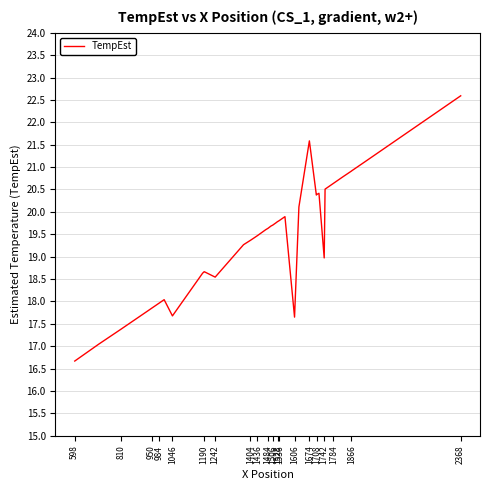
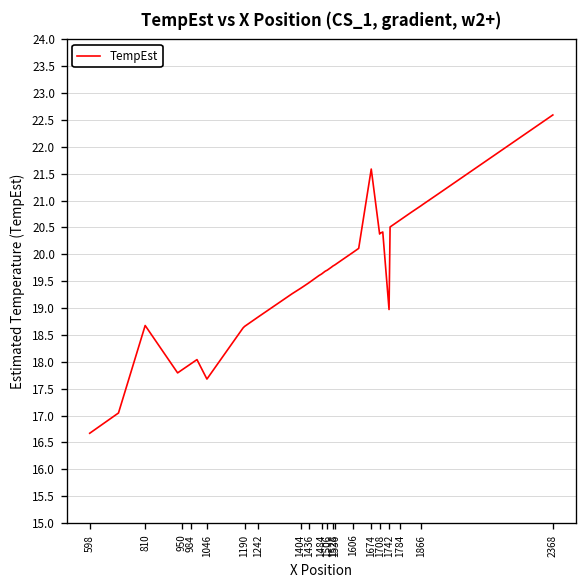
  {
    "598": 16.7,
-   "810": 17.4,
+   "810": 18.7,
    "950": 17.8,
    "984": 18.0,
    "1046": 17.7,
    "1190": 18.7,
-   "1242": 18.5,
+   "1242": 18.8,
    "1404": 19.4,
    "1436": 19.5,
    "1484": 19.6,
    "1506": 19.7,
    "1528": 19.8,
    "1536": 19.8,
-   "1606": 17.7,
+   "1606": 20.0,
    "1674": 21.6,
    "1708": 20.4,
    "1742": 19.0,
    "1784": 20.6,
    "1866": 20.9,
    "2368": 22.6
  }
